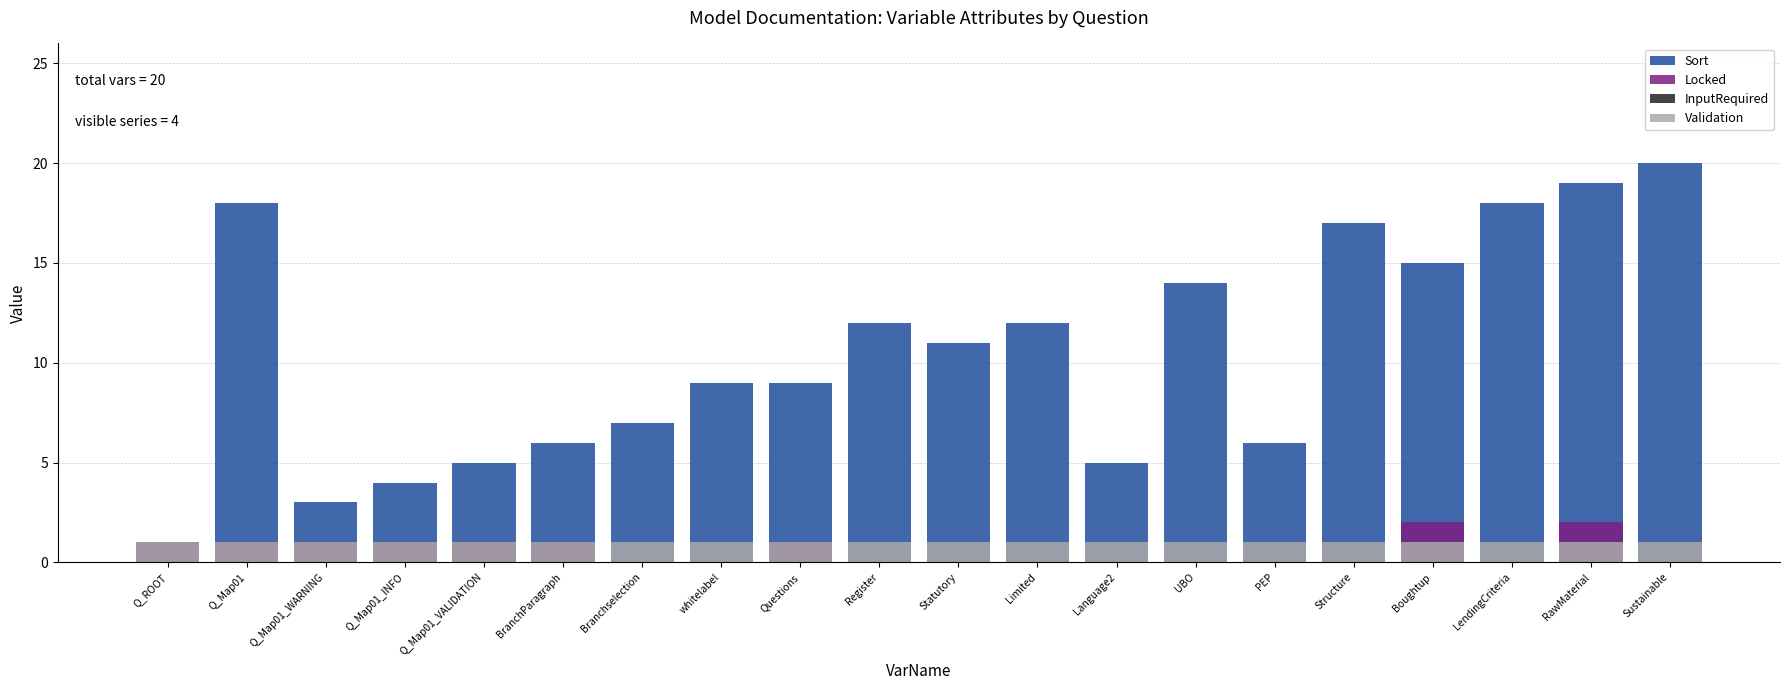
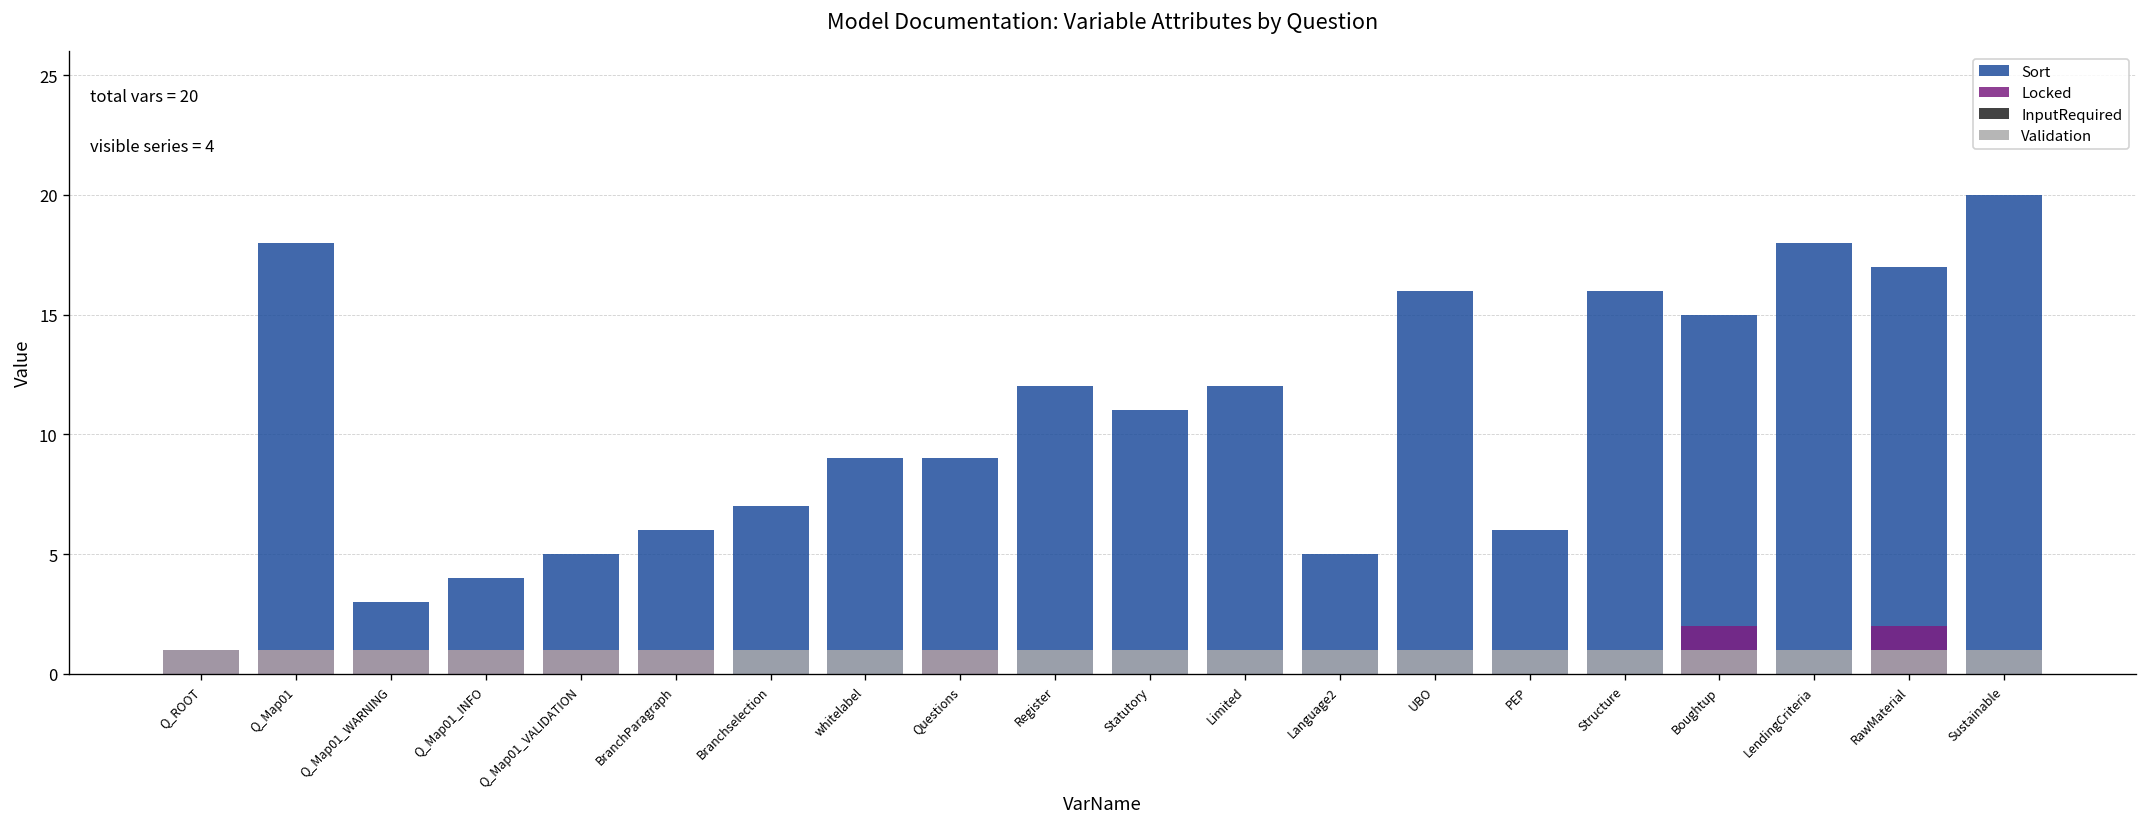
  {
    "Sort": {
      "Q_ROOT": 1,
      "Q_Map01": 18,
      "Q_Map01_WARNING": 3,
      "Q_Map01_INFO": 4,
      "Q_Map01_VALIDATION": 5,
      "BranchParagraph": 6,
      "Branchselection": 7,
      "whitelabel": 9,
      "Questions": 9,
      "Register": 12,
      "Statutory": 11,
      "Limited": 12,
      "Language2": 5,
-     "UBO": 14,
+     "UBO": 16,
      "PEP": 6,
-     "Structure": 17,
+     "Structure": 16,
      "Boughtup": 15,
      "LendingCriteria": 18,
-     "RawMaterial": 19,
+     "RawMaterial": 17,
      "Sustainable": 20
    },
    "Locked": {
      "Q_ROOT": 1,
      "Branchselection": 0,
      "whitelabel": 0,
      "Register": 0,
      "Statutory": 0,
      "Limited": 0,
      "Language2": 0,
      "UBO": 0,
      "PEP": 0,
      "Structure": 0,
      "LendingCriteria": 0,
      "Sustainable": 0
    },
    "InputRequired": {
      "Q_ROOT": 0,
      "Q_Map01": 0,
      "Q_Map01_WARNING": 0,
      "Q_Map01_INFO": 0,
      "Q_Map01_VALIDATION": 0,
      "BranchParagraph": 0,
      "Branchselection": 0,
      "whitelabel": 0,
      "Questions": 0,
      "Register": 0,
      "Statutory": 0,
      "Limited": 0,
      "Language2": 0,
      "UBO": 0,
      "PEP": 0,
      "Structure": 0,
      "Boughtup": 0,
      "LendingCriteria": 0,
      "RawMaterial": 0,
      "Sustainable": 0
    },
    "Validation": {
      "Q_ROOT": 1
    }
  }
